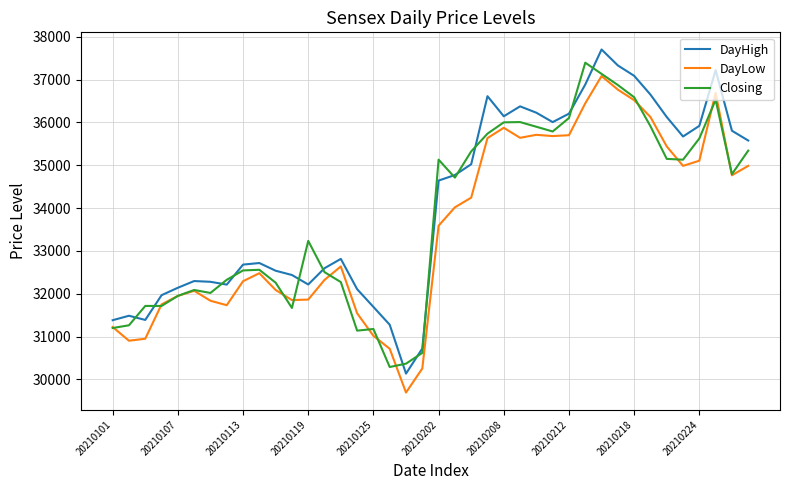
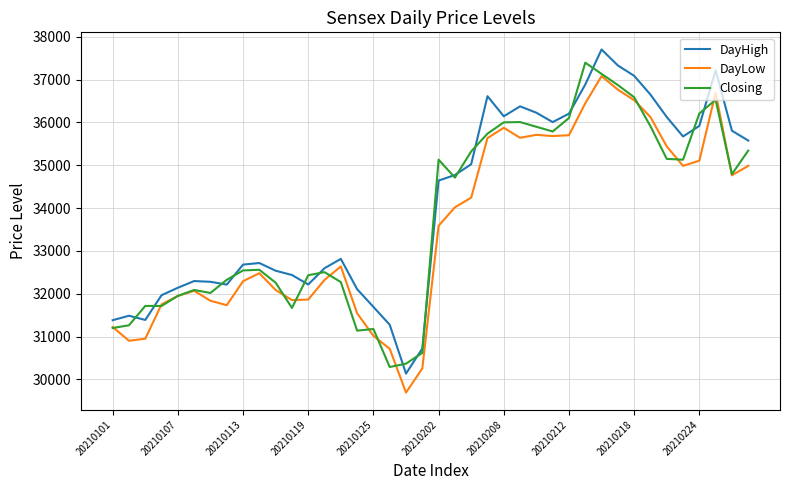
  {
    "DayHigh": {
      "20210101": 31400,
      "20210107": 32100,
      "20210113": 32700,
      "20210119": 32200,
      "20210125": 31700,
      "20210202": 34600,
      "20210208": 36100,
      "20210212": 36200,
      "20210218": 37100,
      "20210224": 35900
    },
    "DayLow": {
      "20210113": 32300,
      "20210119": 31900,
      "20210125": 31000,
      "20210202": 33600,
      "20210208": 35900,
      "20210212": 35700,
      "20210218": 36500,
      "20210224": 35100
    },
    "Closing": {
      "20210113": 32500,
-     "20210119": 33200,
+     "20210119": 32400,
      "20210125": 31200,
      "20210202": 35100,
      "20210208": 36000,
      "20210212": 36100,
      "20210218": 36600,
-     "20210224": 35600
+     "20210224": 36200
    }
  }
